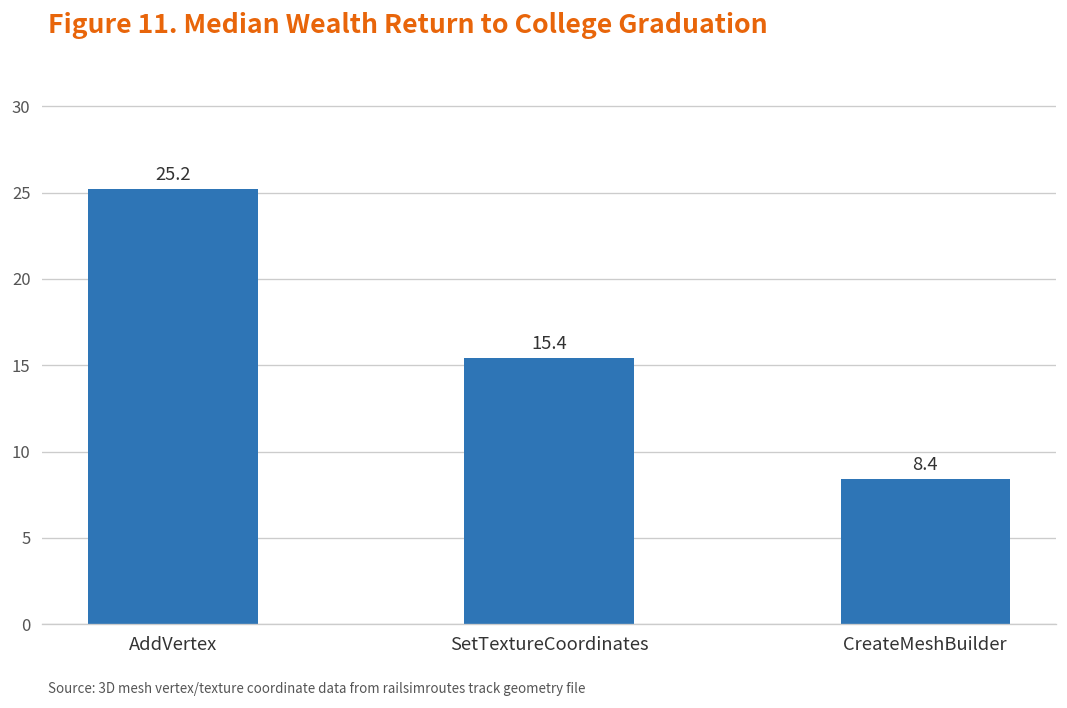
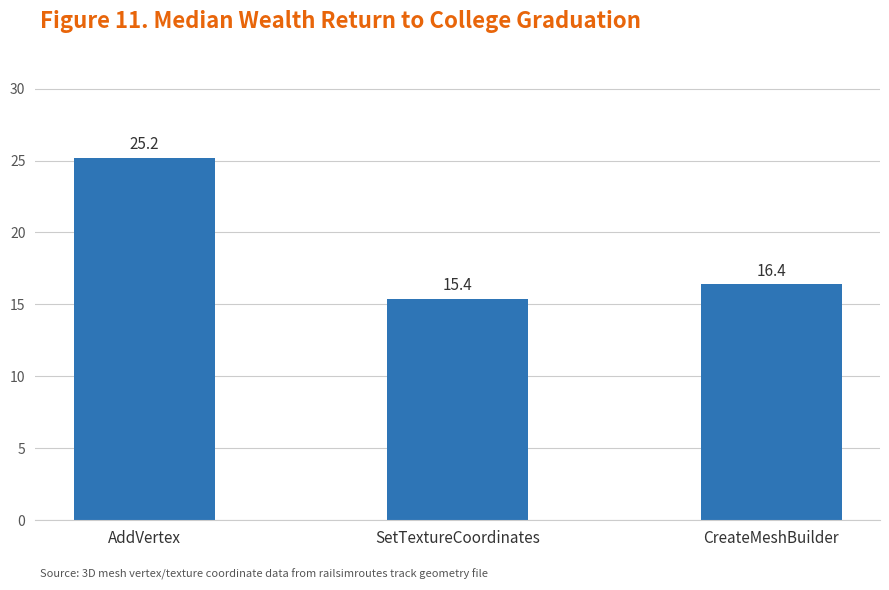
  {
    "AddVertex": 25.2,
    "SetTextureCoordinates": 15.4,
-   "CreateMeshBuilder": 8.4
+   "CreateMeshBuilder": 16.4
  }
